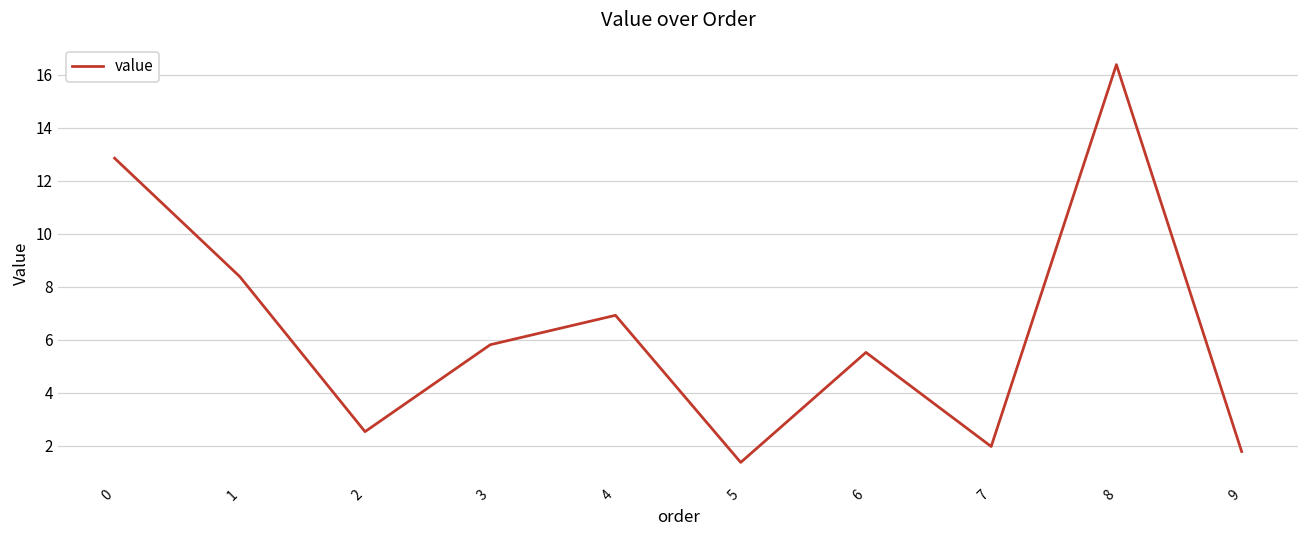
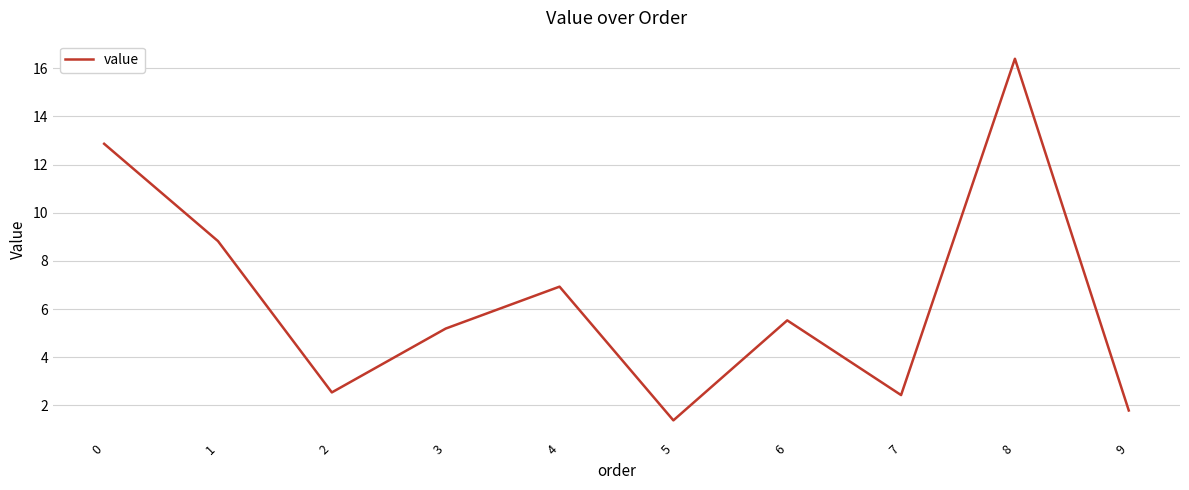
  {
    "0": 12.9,
-   "1": 8.4,
+   "1": 8.8,
    "2": 2.5,
-   "3": 5.8,
+   "3": 5.2,
    "4": 6.9,
    "5": 1.4,
    "6": 5.5,
-   "7": 2.0,
+   "7": 2.4,
    "8": 16.4,
    "9": 1.8
  }
